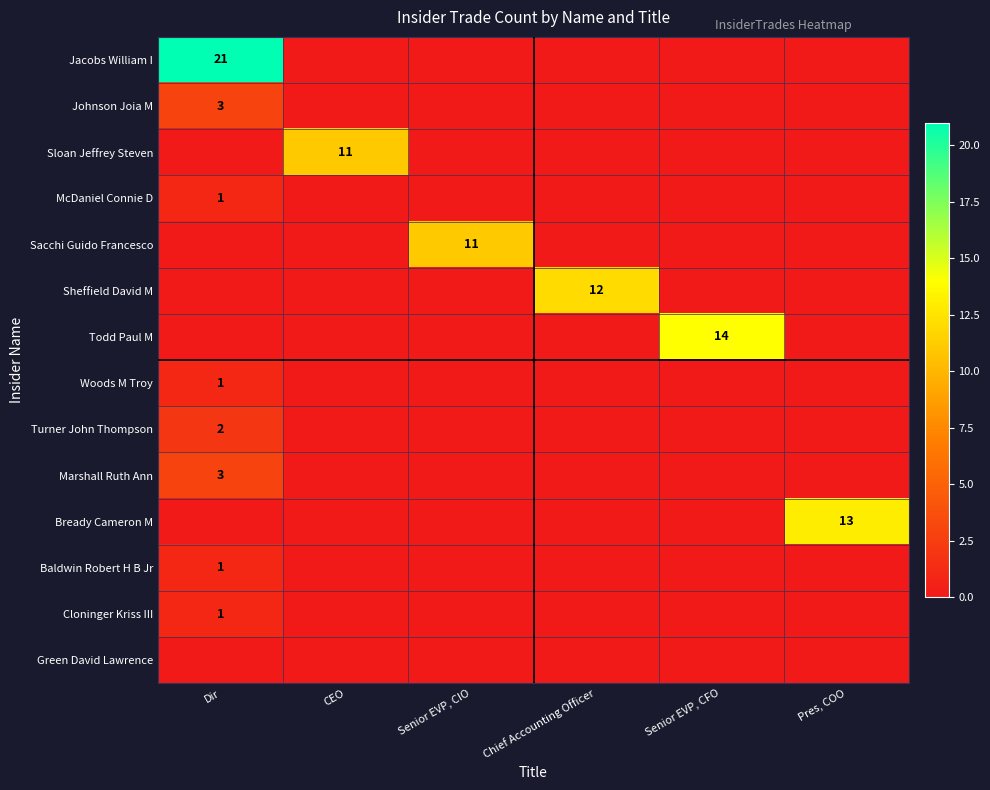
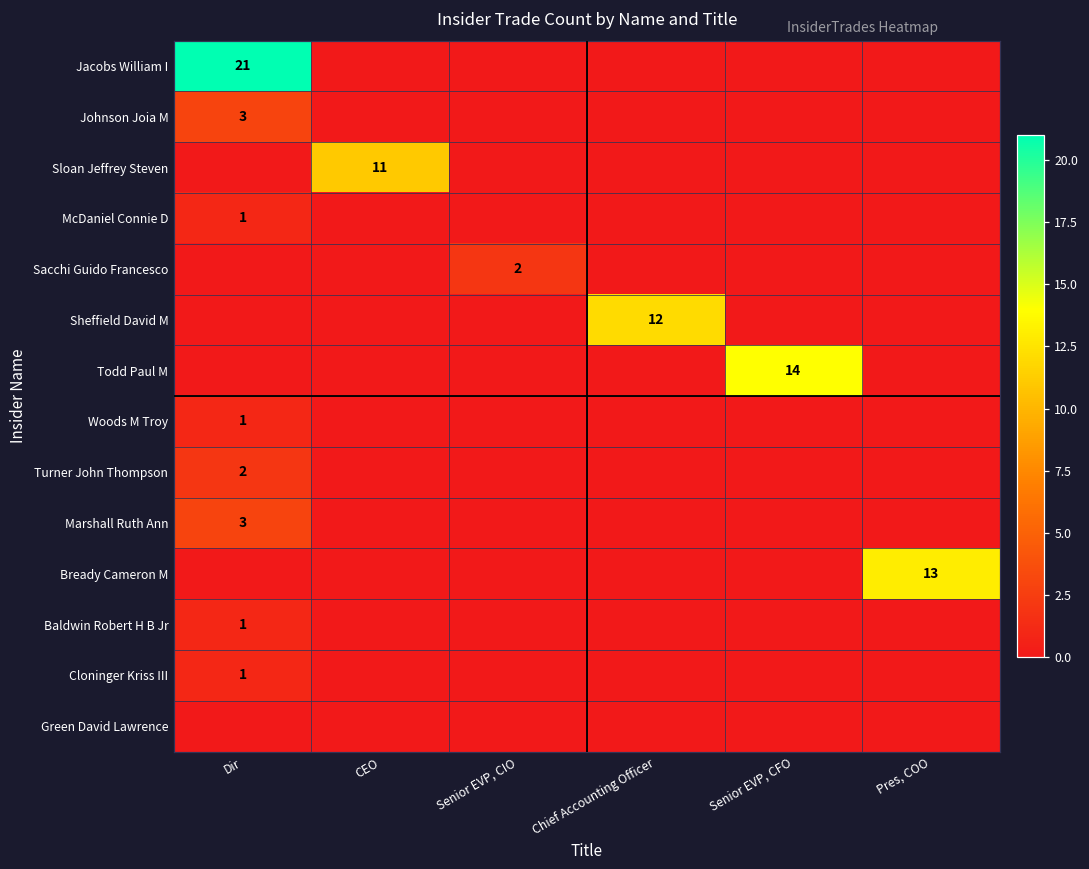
  {
    "Jacobs William I": {
      "Dir": 21
    },
    "Johnson Joia M": {
      "Dir": 3
    },
    "Sloan Jeffrey Steven": {
      "CEO": 11
    },
    "McDaniel Connie D": {
      "Dir": 1
    },
    "Sacchi Guido Francesco": {
-     "Senior EVP, CIO": 11
+     "Senior EVP, CIO": 2
    },
    "Sheffield David M": {
      "Chief Accounting Officer": 12
    },
    "Todd Paul M": {
      "Senior EVP, CFO": 14
    },
    "Woods M Troy": {
      "Dir": 1
    },
    "Turner John Thompson": {
      "Dir": 2
    },
    "Marshall Ruth Ann": {
      "Dir": 3
    },
    "Bready Cameron M": {
      "Pres, COO": 13
    },
    "Baldwin Robert H B Jr": {
      "Dir": 1
    },
    "Cloninger Kriss III": {
      "Dir": 1
    }
  }
